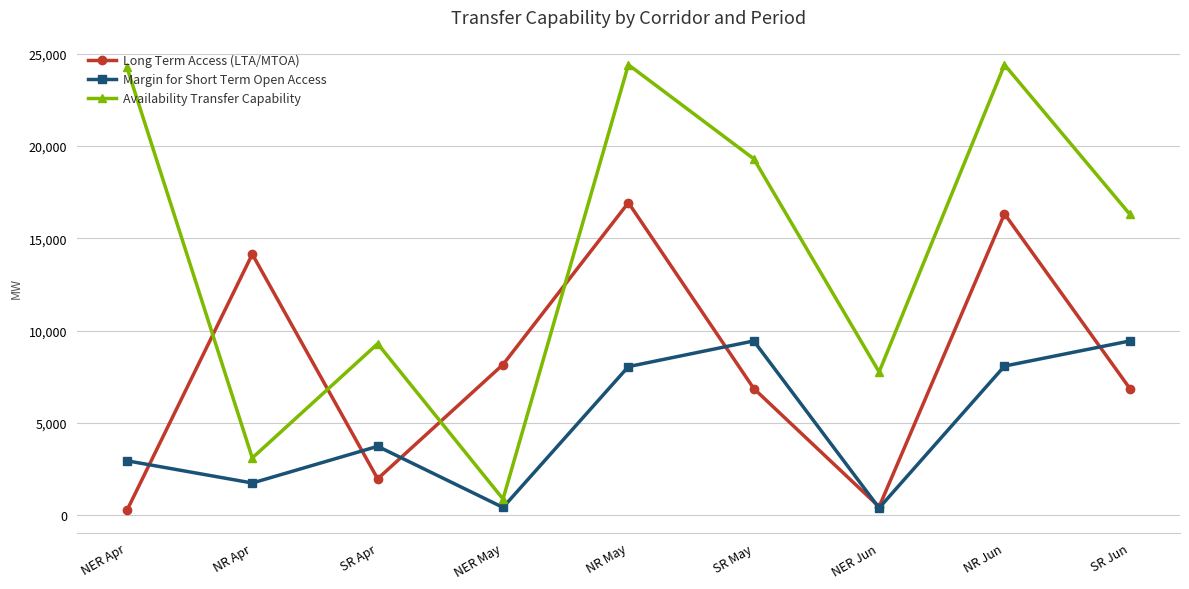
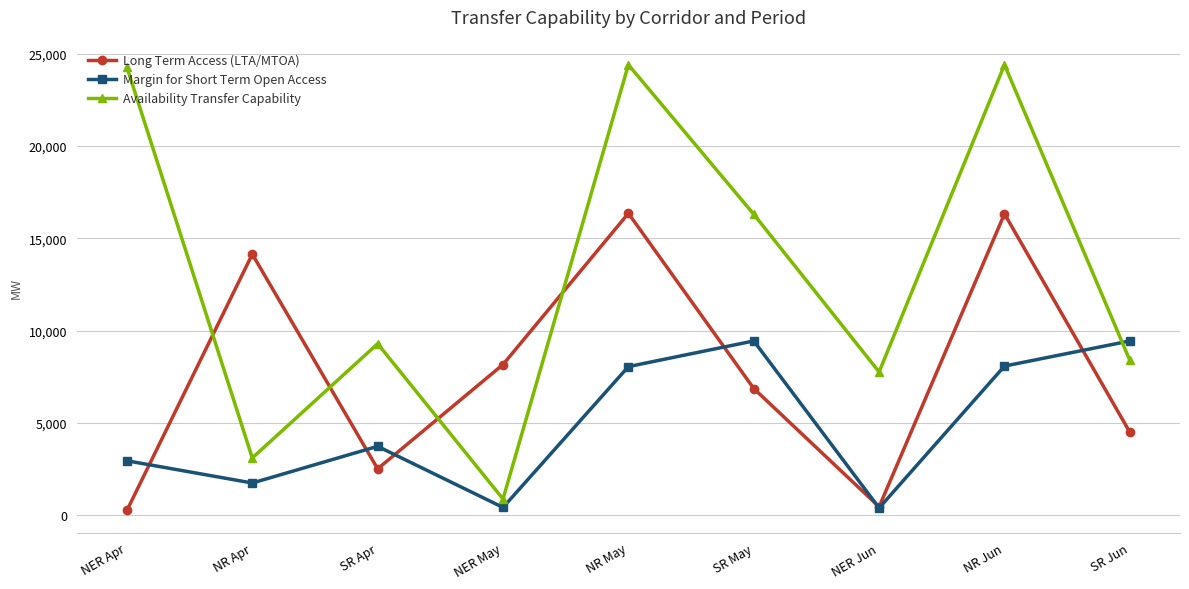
  {
    "Long Term Access (LTA/MTOA)": {
      "NER Apr": "300",
      "NR Apr": "14,100",
-     "SR Apr": "2,000",
+     "SR Apr": "2,500",
      "NER May": "8,200",
-     "NR May": "16,900",
+     "NR May": "16,400",
      "SR May": "6,900",
      "NR Jun": "16,300",
-     "SR Jun": "6,900"
+     "SR Jun": "4,500"
    },
    "Margin for Short Term Open Access": {
      "NER Apr": "2,900",
      "NR Apr": "1,700",
      "SR Apr": "3,700",
      "NER May": "400",
      "NR May": "8,000",
      "SR May": "9,400",
      "NR Jun": "8,100",
      "SR Jun": "9,400"
    },
    "Availability Transfer Capability": {
      "NER Apr": "24,300",
      "NR Apr": "3,100",
      "SR Apr": "9,300",
      "NER May": "900",
      "NR May": "24,400",
-     "SR May": "19,300",
+     "SR May": "16,300",
      "NER Jun": "7,800",
      "NR Jun": "24,400",
-     "SR Jun": "16,300"
+     "SR Jun": "8,400"
    }
  }
